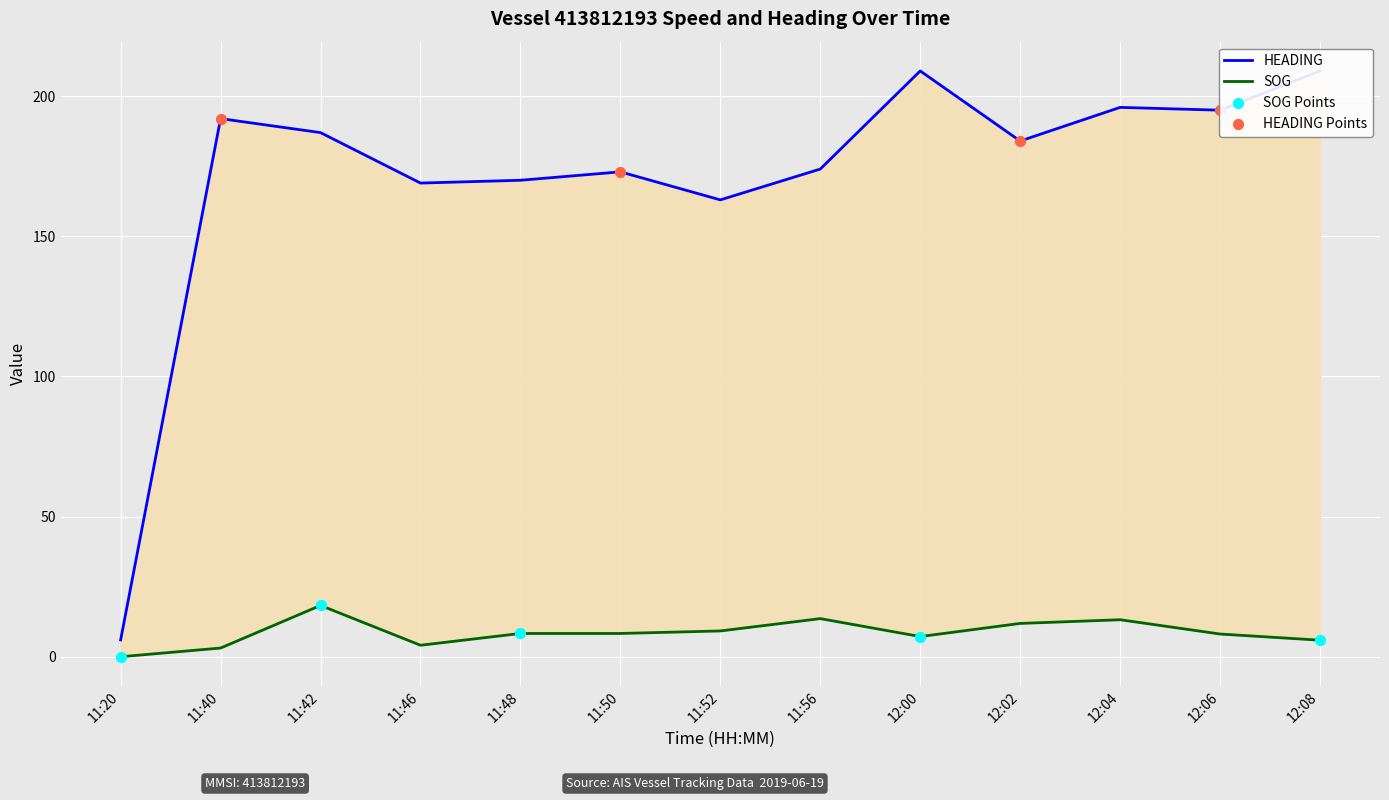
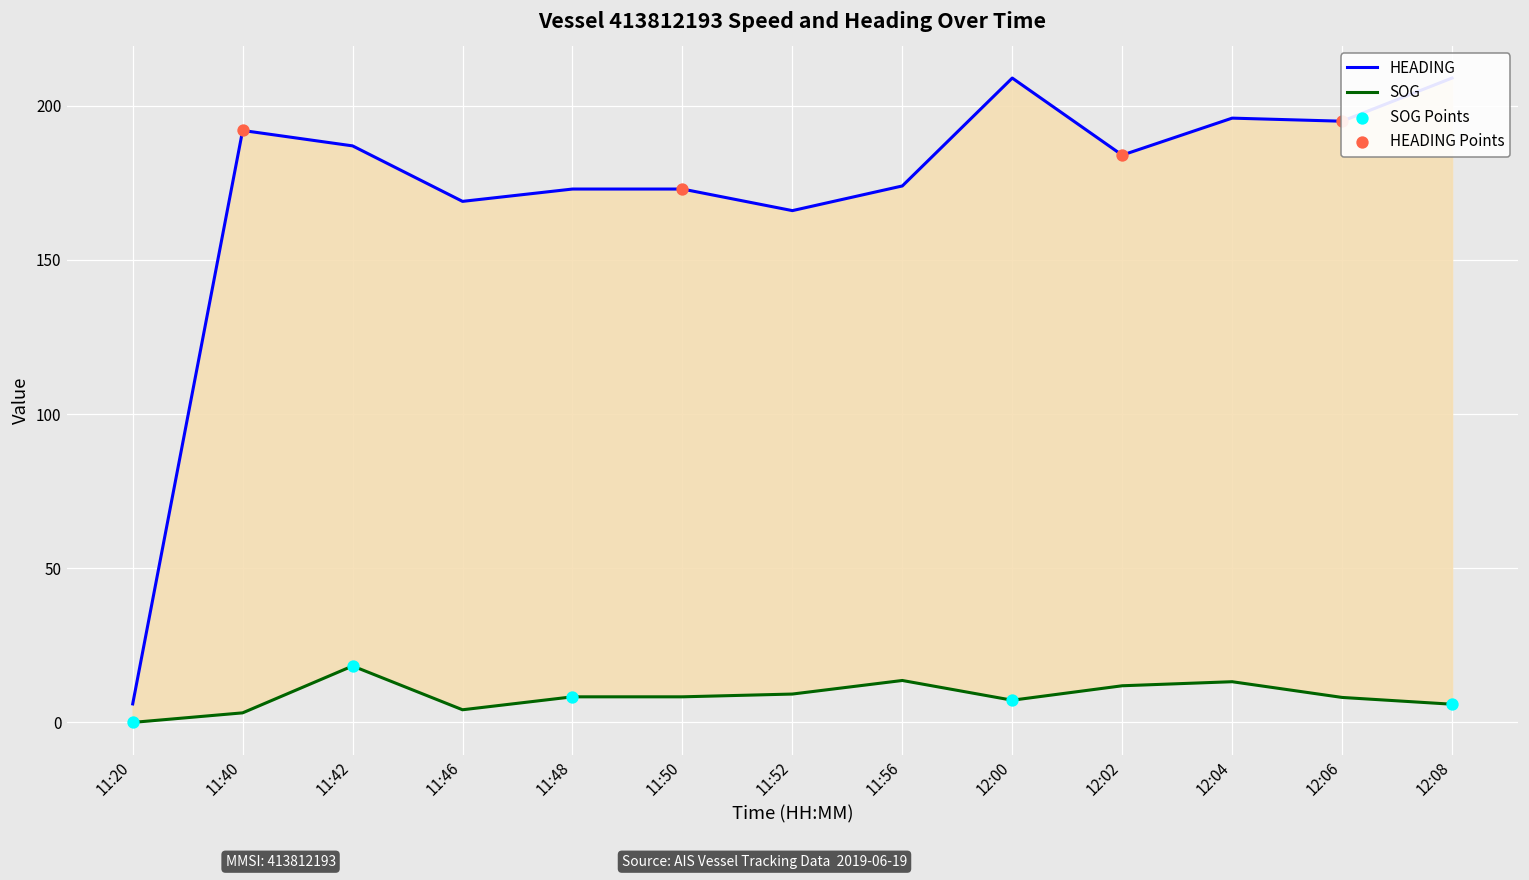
  {
    "HEADING": {
      "11:20": 6,
      "11:42": 187,
      "11:46": 169,
-     "11:48": 170,
-     "11:52": 163,
+     "11:48": 173,
+     "11:52": 166,
      "11:56": 174,
      "12:00": 209,
      "12:04": 196
    },
    "SOG": {
      "11:40": 3,
      "11:46": 4,
      "11:50": 8,
      "11:52": 9,
      "11:56": 14,
      "12:02": 12,
      "12:04": 13,
      "12:06": 8
    }
  }
